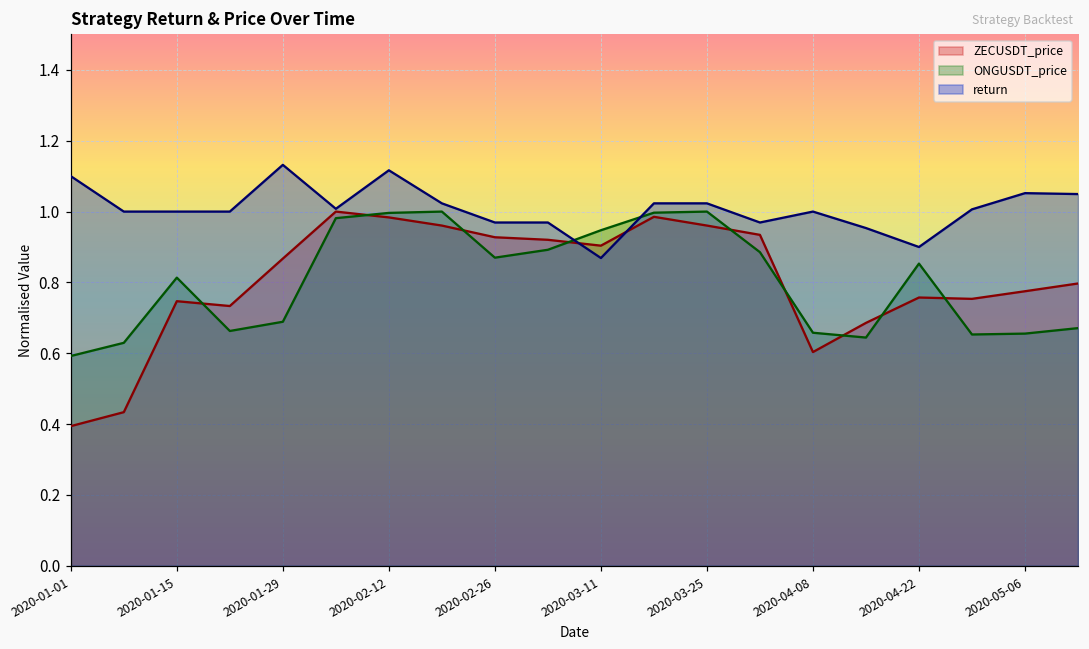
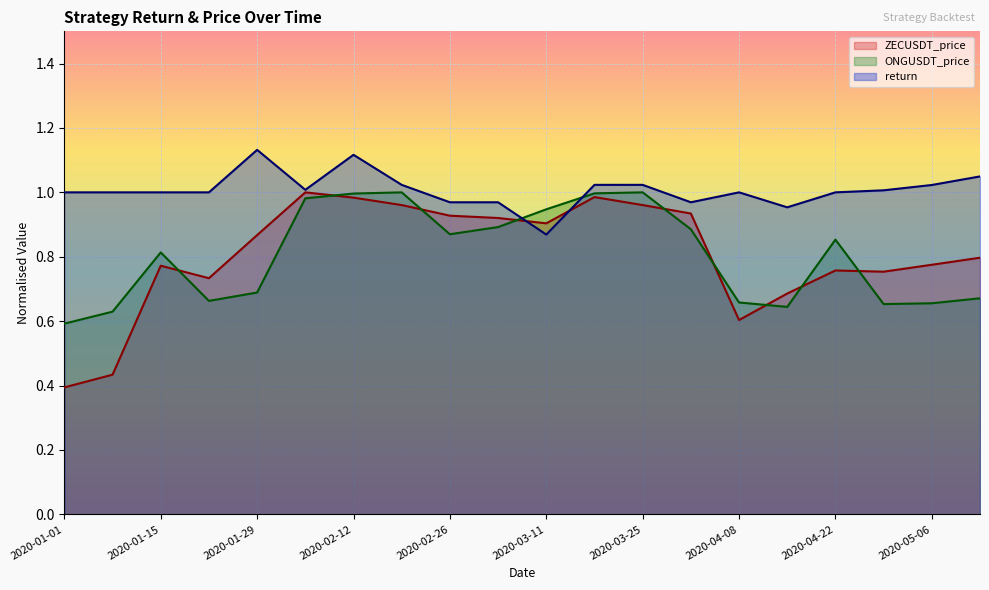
  {
    "ZECUSDT_price": {
      "2020-01-01": 0.39,
-     "2020-01-15": 0.75,
+     "2020-01-15": 0.77,
      "2020-01-29": 0.87,
      "2020-02-12": 0.98,
      "2020-02-26": 0.93,
      "2020-03-11": 0.90,
      "2020-03-25": 0.96,
      "2020-04-08": 0.60,
      "2020-04-22": 0.76,
      "2020-05-06": 0.78
    },
    "ONGUSDT_price": {
      "2020-01-01": 0.59,
      "2020-01-15": 0.81,
      "2020-01-29": 0.69,
      "2020-02-12": 1.00,
      "2020-02-26": 0.87,
      "2020-03-11": 0.95,
      "2020-03-25": 1.00,
      "2020-04-08": 0.66,
      "2020-04-22": 0.85,
      "2020-05-06": 0.66
    },
    "return": {
-     "2020-01-01": 1.1,
+     "2020-01-01": 1.0,
      "2020-01-15": 1.00,
      "2020-01-29": 1.13,
      "2020-02-12": 1.12,
      "2020-02-26": 0.97,
      "2020-03-11": 0.87,
      "2020-03-25": 1.02,
      "2020-04-08": 1.00,
-     "2020-04-22": 0.9,
-     "2020-05-06": 1.05
+     "2020-04-22": 1.0,
+     "2020-05-06": 1.02
    }
  }
